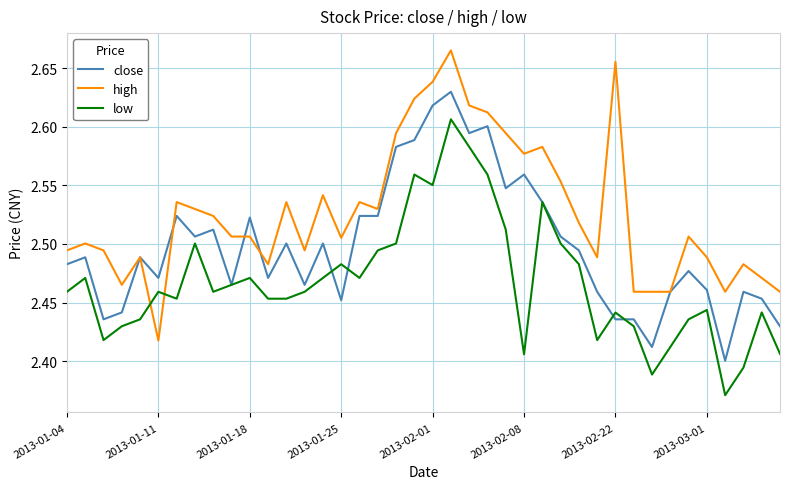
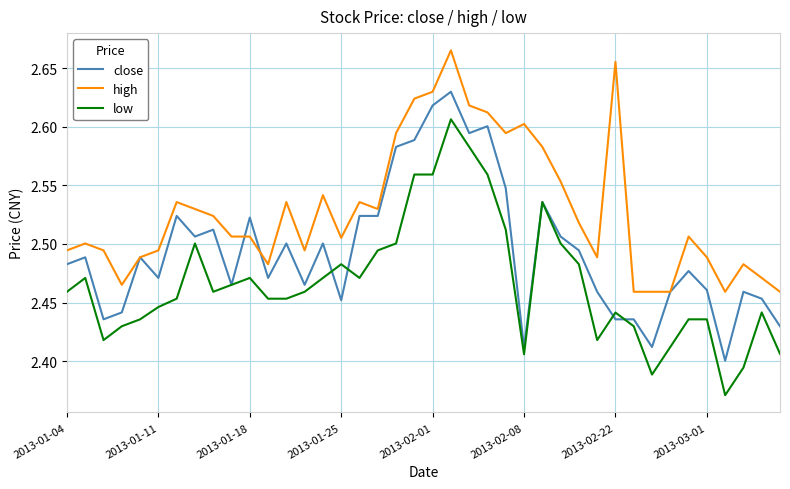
  {
    "close": {
      "2013-01-04": 2.483,
      "2013-01-11": 2.471,
      "2013-01-18": 2.523,
      "2013-01-25": 2.452,
      "2013-02-01": 2.618,
-     "2013-02-08": 2.559,
+     "2013-02-08": 2.412,
      "2013-02-22": 2.436,
      "2013-03-01": 2.461
    },
    "high": {
      "2013-01-04": 2.495,
-     "2013-01-11": 2.418,
+     "2013-01-11": 2.495,
      "2013-01-18": 2.506,
      "2013-01-25": 2.505,
-     "2013-02-01": 2.638,
-     "2013-02-08": 2.577,
+     "2013-02-01": 2.630,
+     "2013-02-08": 2.602,
      "2013-02-22": 2.655,
      "2013-03-01": 2.489
    },
    "low": {
      "2013-01-04": 2.459,
-     "2013-01-11": 2.459,
+     "2013-01-11": 2.446,
      "2013-01-18": 2.471,
      "2013-01-25": 2.483,
-     "2013-02-01": 2.550,
+     "2013-02-01": 2.559,
      "2013-02-08": 2.406,
      "2013-02-22": 2.442,
-     "2013-03-01": 2.444
+     "2013-03-01": 2.436
    }
  }
